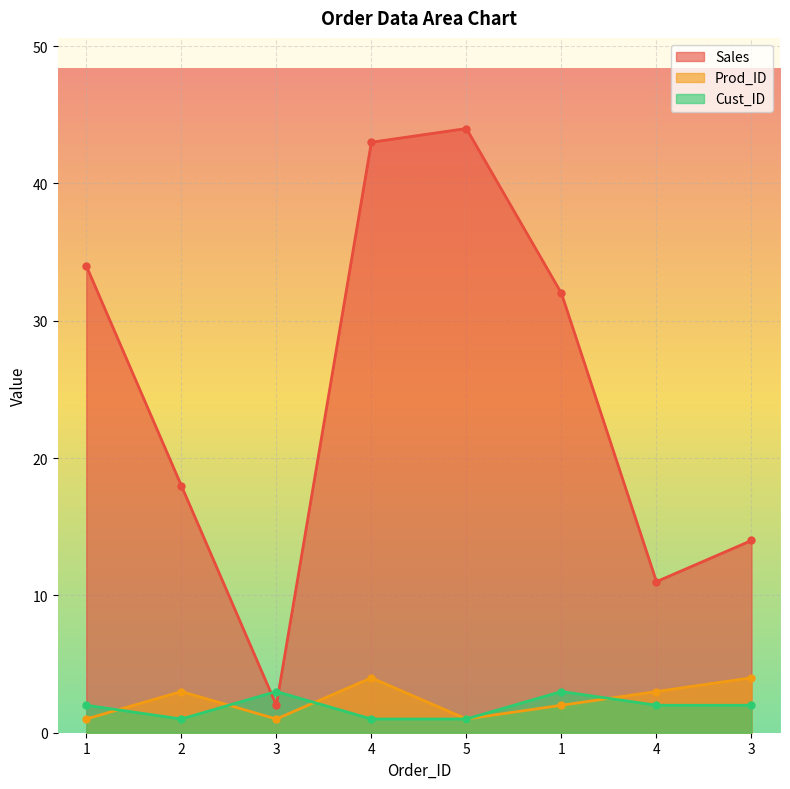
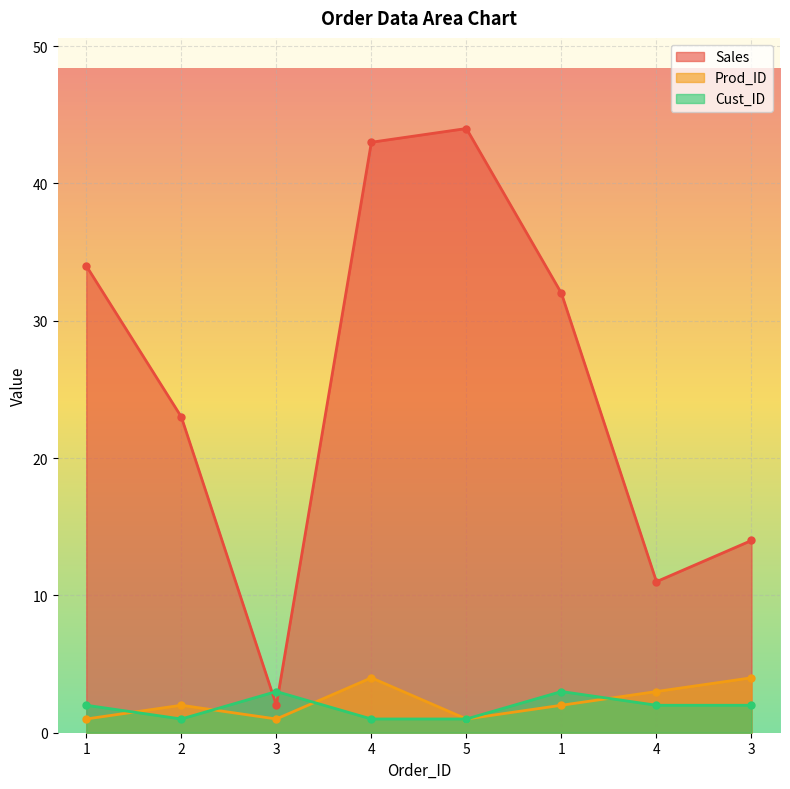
  {
    "Sales": {
-     "2": 18,
+     "2": 23,
      "5": 44
    },
    "Prod_ID": {
-     "2": 3
+     "2": 2
    },
    "Cust_ID": {
      "2": 1
    }
  }
